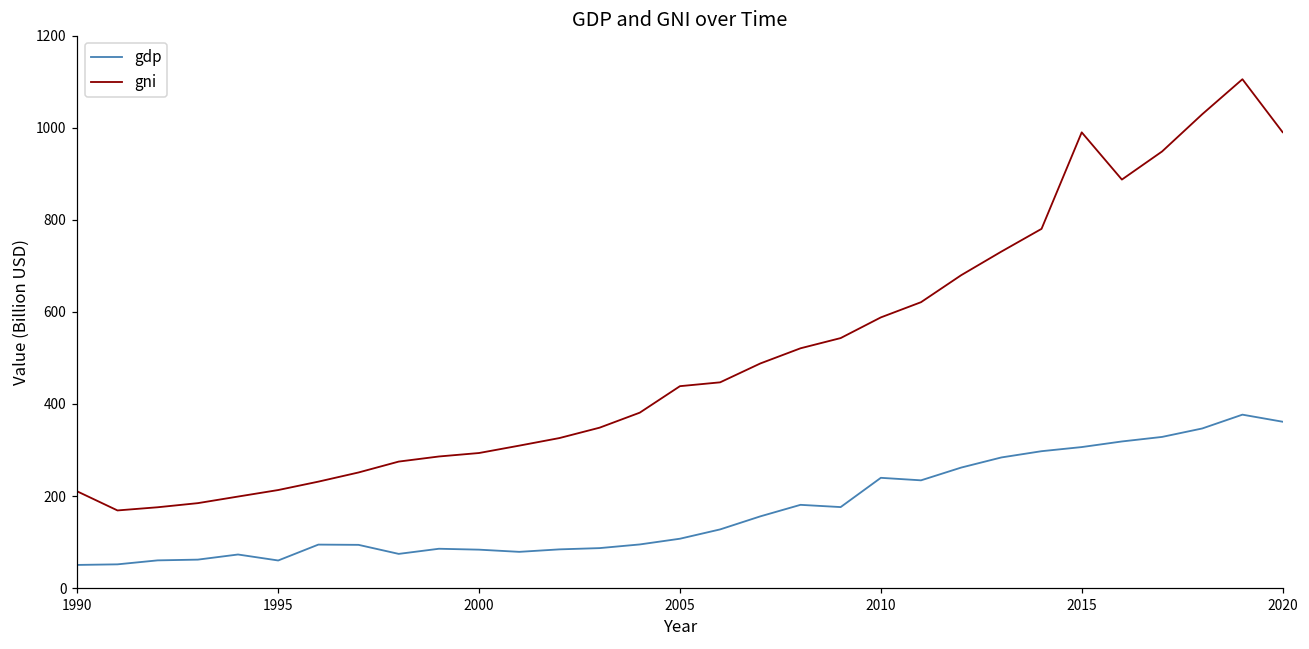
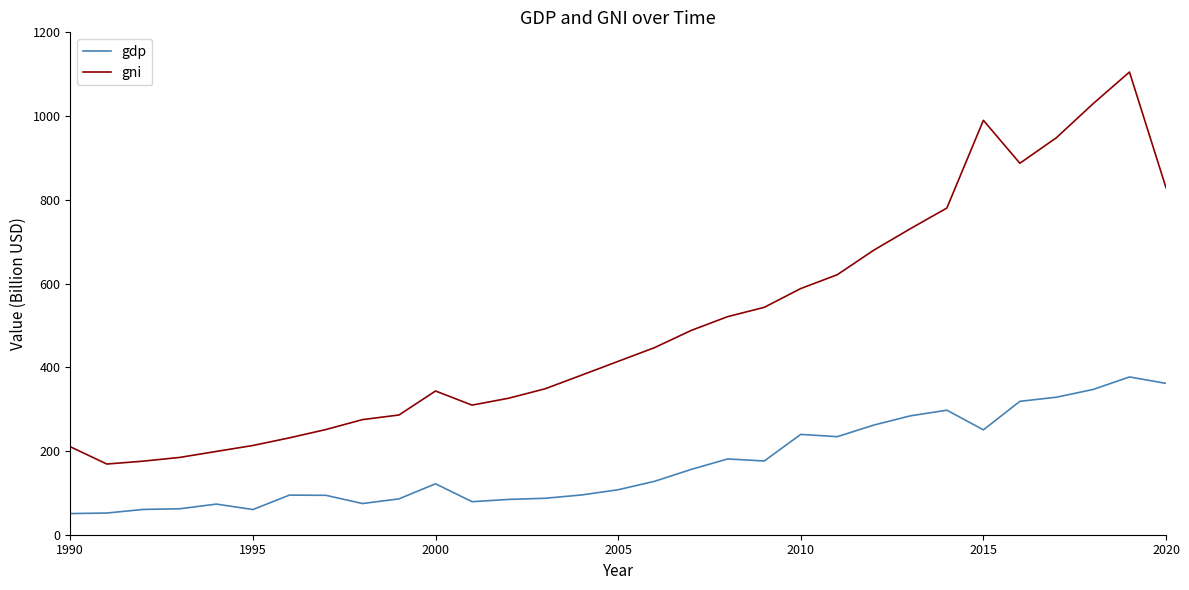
  {
    "gdp": {
      "1990": 50,
      "1995": 60,
-     "2000": 80,
+     "2000": 120,
      "2005": 110,
      "2010": 240,
-     "2015": 310,
+     "2015": 250,
      "2020": 360
    },
    "gni": {
      "1990": 210,
      "1995": 210,
-     "2000": 290,
-     "2005": 440,
+     "2000": 340,
+     "2005": 410,
      "2010": 590,
      "2015": 990,
-     "2020": 990
+     "2020": 830
    }
  }
